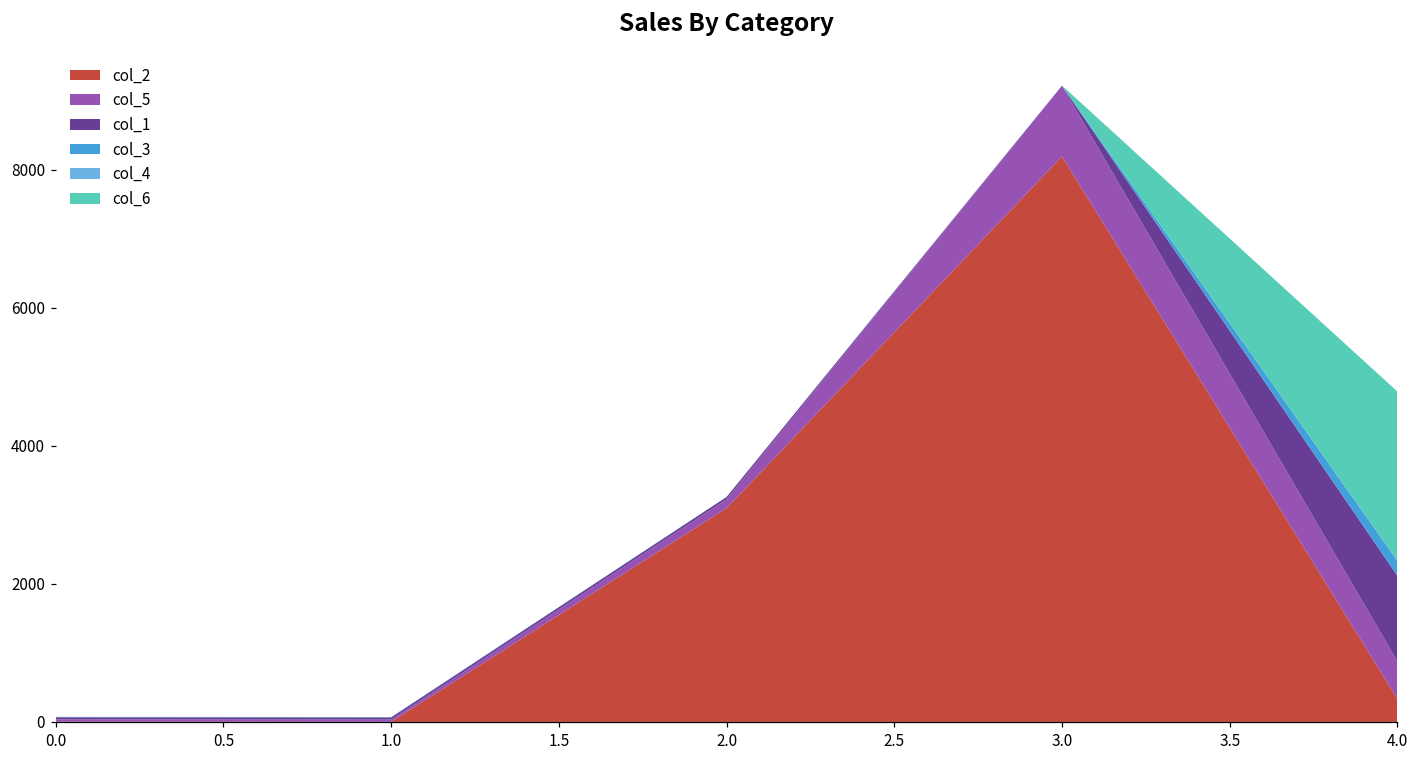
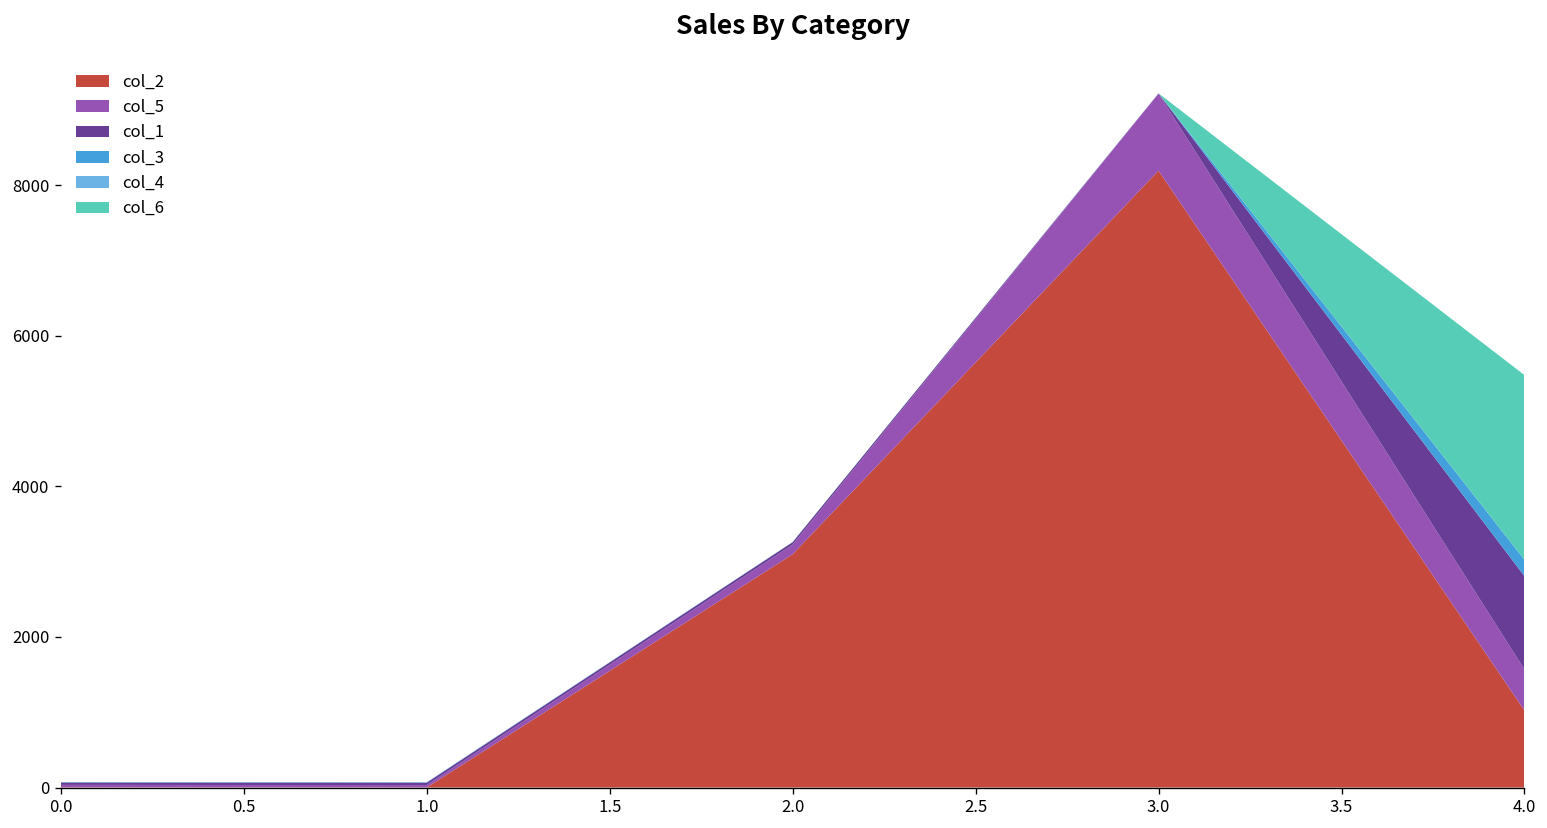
  {
    "col_2": {
      "2.0": 3100,
      "3.0": 8200,
-     "4.0": 300
+     "4.0": 1000
    },
    "col_5": {
      "4.0": 500
    },
    "col_1": {
      "4.0": 1200
    },
    "col_4": {
      "4.0": 200
    },
    "col_6": {
      "4.0": 2500
    }
  }
